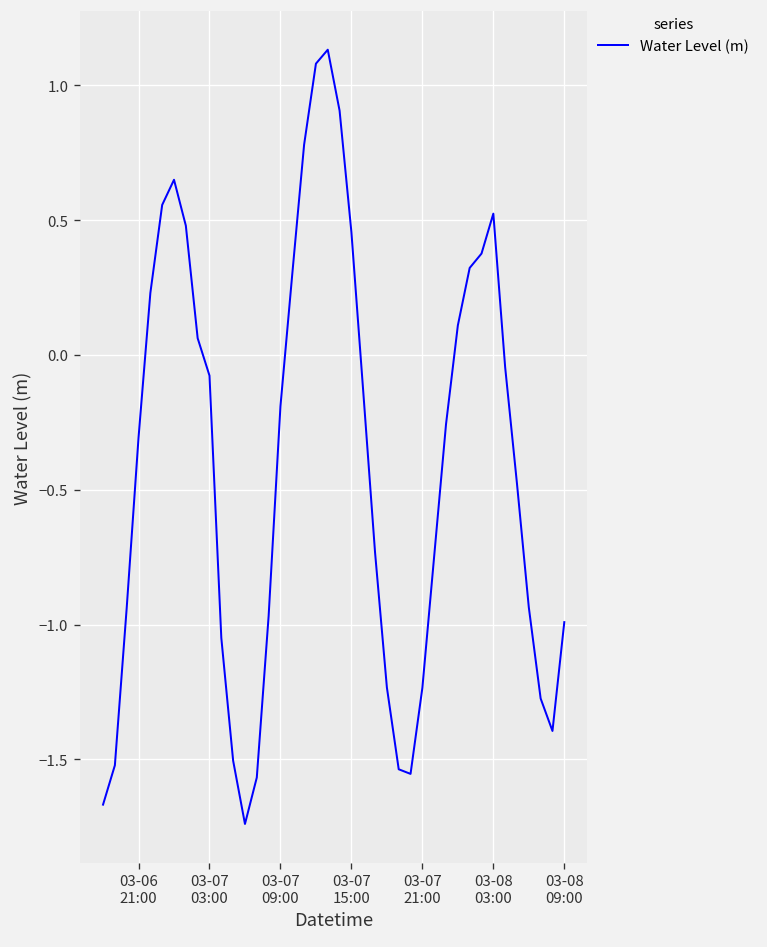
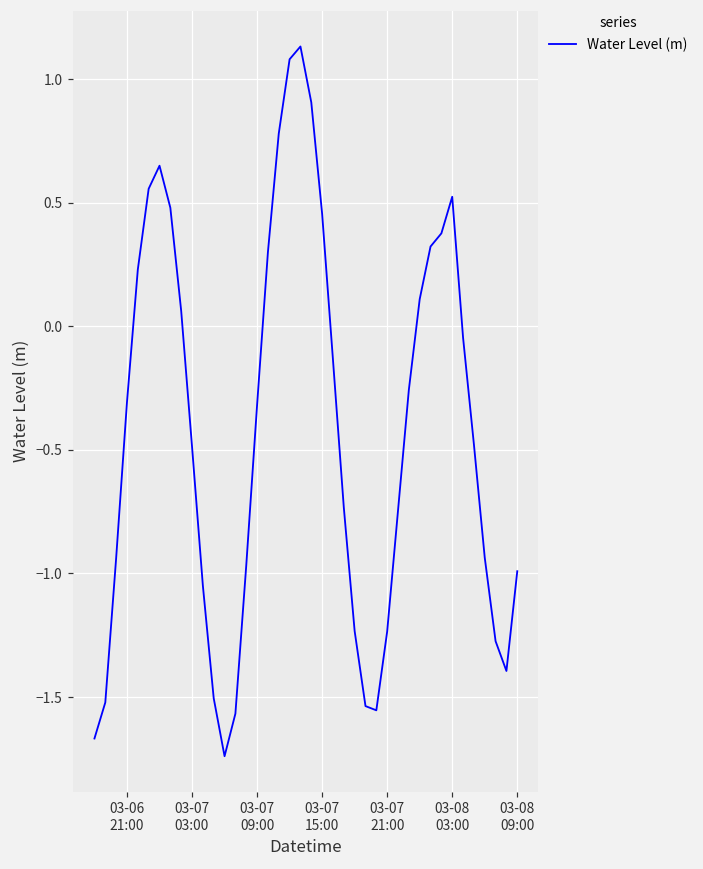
  {
    "03-06 21:00": -0.31,
-   "03-07 03:00": -0.08,
-   "03-07 09:00": -0.19,
+   "03-07 03:00": -0.49,
+   "03-07 09:00": -0.32,
    "03-07 15:00": 0.45,
    "03-07 21:00": -1.23,
    "03-08 03:00": 0.52,
    "03-08 09:00": -0.99
  }
